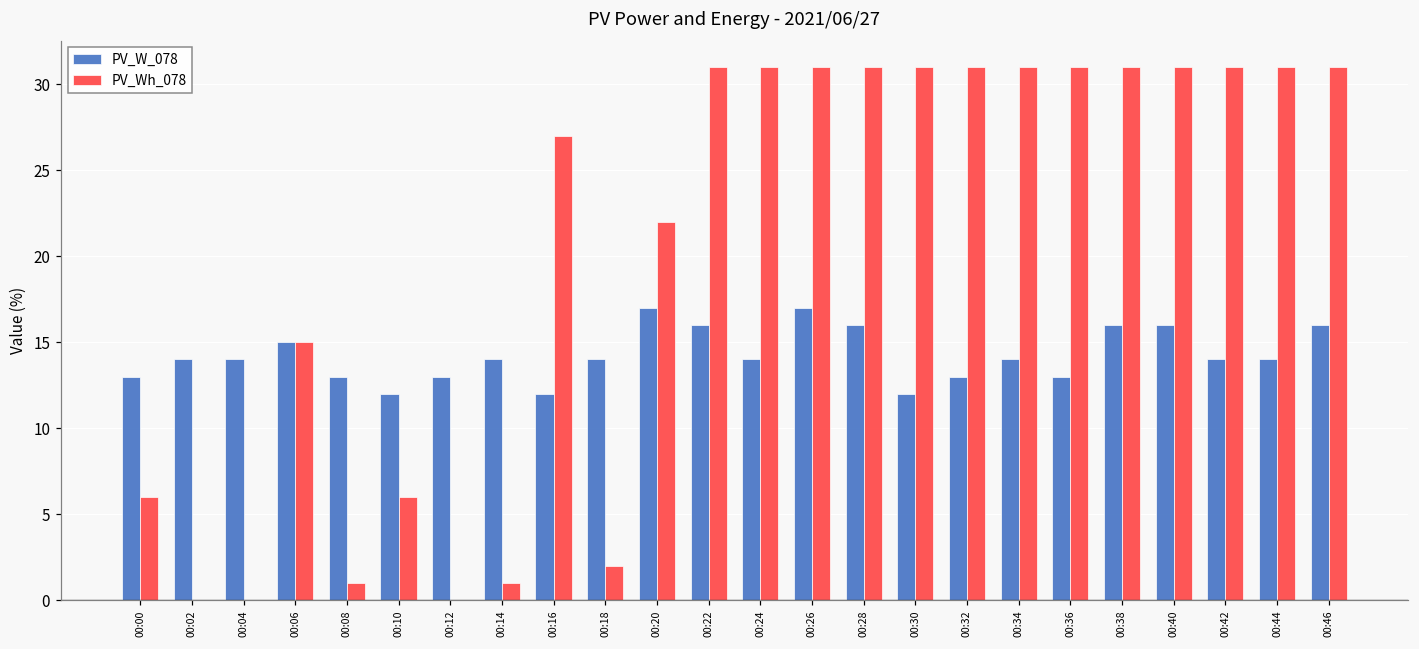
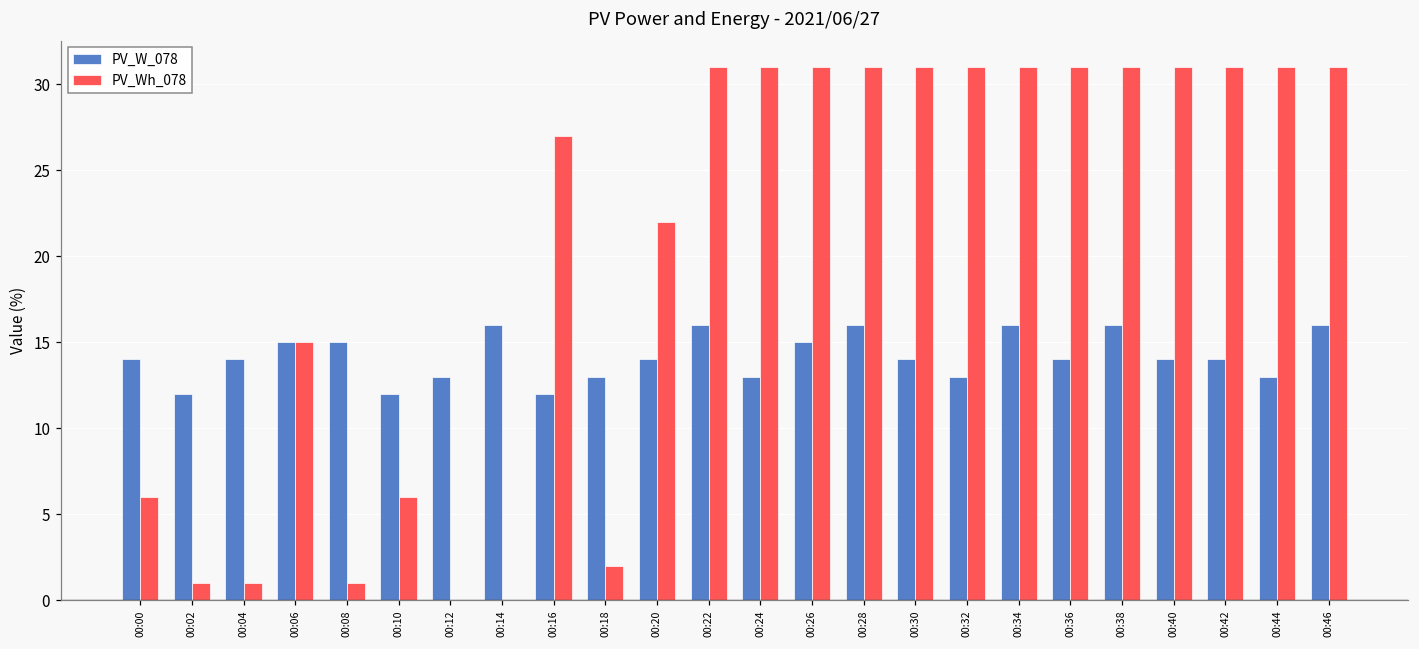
  {
    "PV_W_078": {
-     "00:00": 13,
-     "00:02": 14,
+     "00:00": 14,
+     "00:02": 12,
      "00:04": 14,
      "00:06": 15,
-     "00:08": 13,
+     "00:08": 15,
      "00:10": 12,
      "00:12": 13,
-     "00:14": 14,
+     "00:14": 16,
      "00:16": 12,
-     "00:18": 14,
-     "00:20": 17,
+     "00:18": 13,
+     "00:20": 14,
      "00:22": 16,
-     "00:24": 14,
-     "00:26": 17,
+     "00:24": 13,
+     "00:26": 15,
      "00:28": 16,
-     "00:30": 12,
+     "00:30": 14,
      "00:32": 13,
-     "00:34": 14,
-     "00:36": 13,
+     "00:34": 16,
+     "00:36": 14,
      "00:38": 16,
-     "00:40": 16,
+     "00:40": 14,
      "00:42": 14,
-     "00:44": 14,
+     "00:44": 13,
      "00:46": 16
    },
    "PV_Wh_078": {
      "00:00": 6,
-     "00:02": 0,
-     "00:04": 0,
+     "00:02": 1,
+     "00:04": 1,
      "00:06": 15,
      "00:08": 1,
      "00:10": 6,
      "00:12": 0,
-     "00:14": 1,
+     "00:14": 0,
      "00:16": 27,
      "00:18": 2,
      "00:20": 22,
      "00:22": 31,
      "00:24": 31,
      "00:26": 31,
      "00:28": 31,
      "00:30": 31,
      "00:32": 31,
      "00:34": 31,
      "00:36": 31,
      "00:38": 31,
      "00:40": 31,
      "00:42": 31,
      "00:44": 31,
      "00:46": 31
    }
  }
